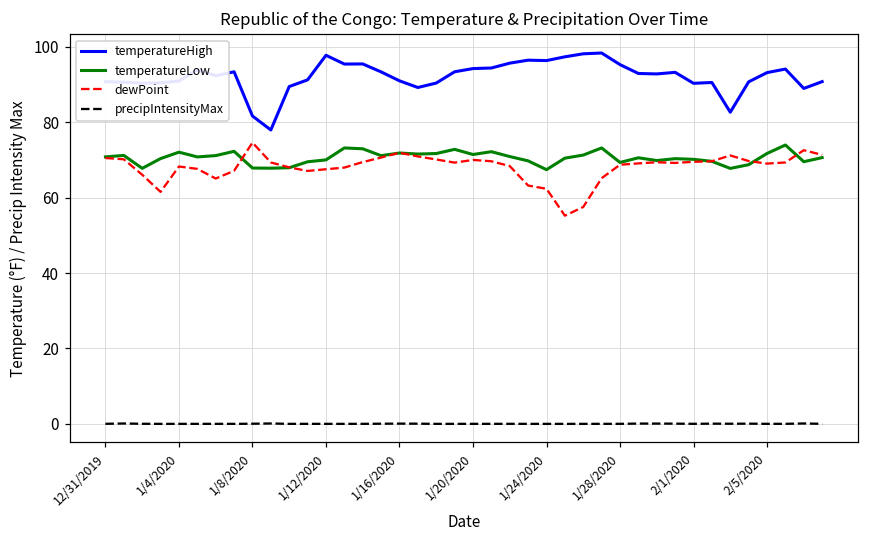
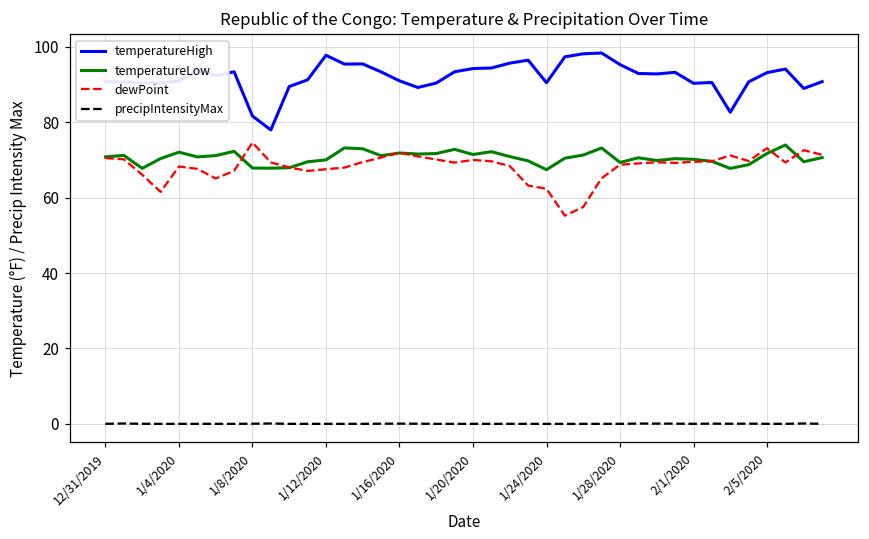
  {
    "temperatureHigh": {
      "1/8/2020": 82,
      "1/12/2020": 98,
      "1/16/2020": 91,
      "1/20/2020": 94,
-     "1/24/2020": 96,
+     "1/24/2020": 91,
      "1/28/2020": 95,
      "2/1/2020": 90,
      "2/5/2020": 93
    },
    "temperatureLow": {
      "1/4/2020": 72,
      "1/8/2020": 68,
      "1/12/2020": 70,
      "1/20/2020": 71,
      "1/24/2020": 67,
      "2/5/2020": 72
    },
    "dewPoint": {
      "1/4/2020": 68,
      "1/8/2020": 75,
      "1/12/2020": 68,
      "1/20/2020": 70,
      "1/24/2020": 62,
-     "2/5/2020": 69
+     "2/5/2020": 73
    },
    "precipIntensityMax": {
      "12/31/2019": 0,
      "1/4/2020": 0,
      "1/8/2020": 0,
      "1/12/2020": 0,
      "1/16/2020": 0,
      "1/20/2020": 0,
      "1/24/2020": 0,
      "1/28/2020": 0,
      "2/1/2020": 0,
      "2/5/2020": 0
    }
  }
